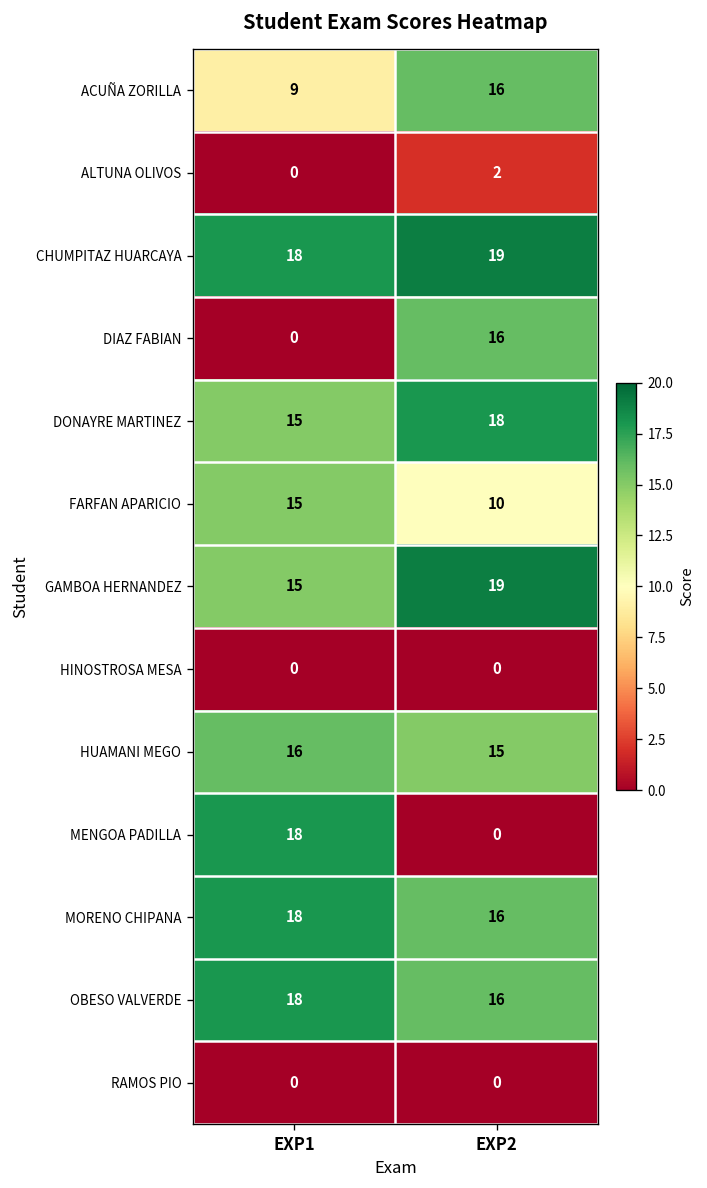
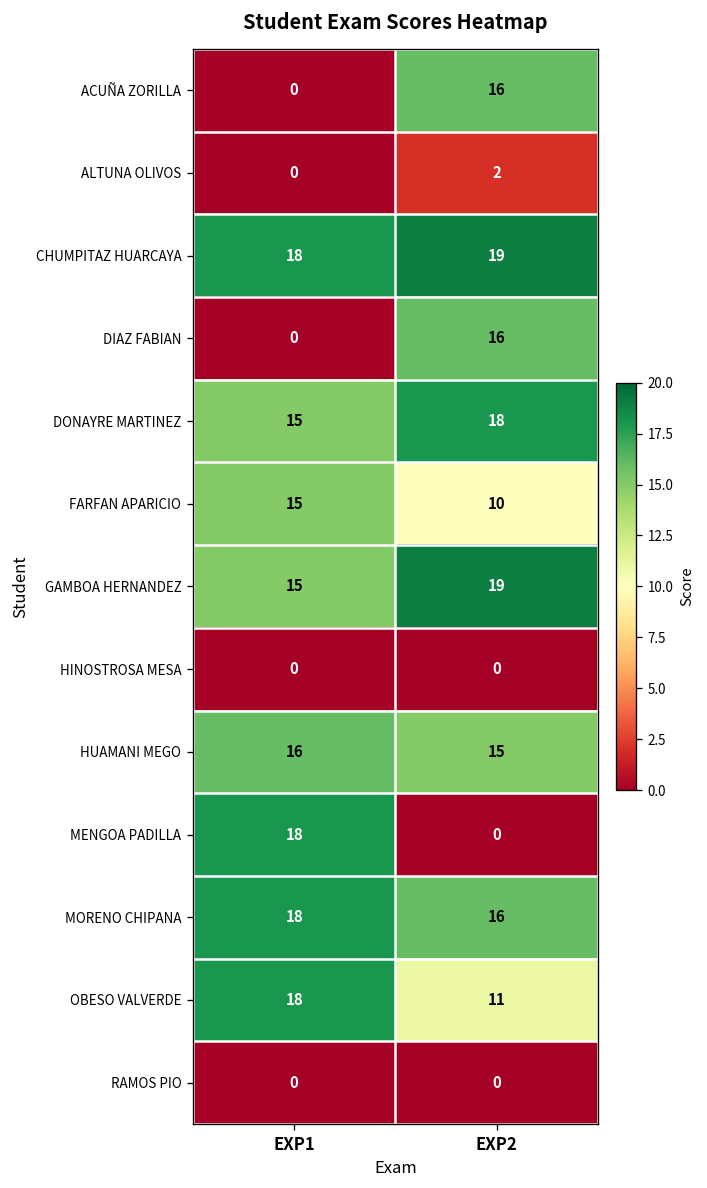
  {
    "ACUÑA ZORILLA": {
-     "EXP1": 9,
+     "EXP1": 0,
      "EXP2": 16
    },
    "ALTUNA OLIVOS": {
      "EXP1": 0,
      "EXP2": 2
    },
    "CHUMPITAZ HUARCAYA": {
      "EXP1": 18,
      "EXP2": 19
    },
    "DIAZ FABIAN": {
      "EXP1": 0,
      "EXP2": 16
    },
    "DONAYRE MARTINEZ": {
      "EXP1": 15,
      "EXP2": 18
    },
    "FARFAN APARICIO": {
      "EXP1": 15,
      "EXP2": 10
    },
    "GAMBOA HERNANDEZ": {
      "EXP1": 15,
      "EXP2": 19
    },
    "HINOSTROSA MESA": {
      "EXP1": 0,
      "EXP2": 0
    },
    "HUAMANI MEGO": {
      "EXP1": 16,
      "EXP2": 15
    },
    "MENGOA PADILLA": {
      "EXP1": 18,
      "EXP2": 0
    },
    "MORENO CHIPANA": {
      "EXP1": 18,
      "EXP2": 16
    },
    "OBESO VALVERDE": {
      "EXP1": 18,
-     "EXP2": 16
+     "EXP2": 11
    },
    "RAMOS PIO": {
      "EXP1": 0,
      "EXP2": 0
    }
  }
